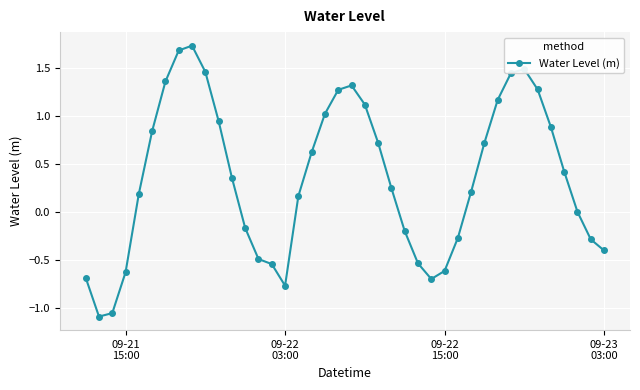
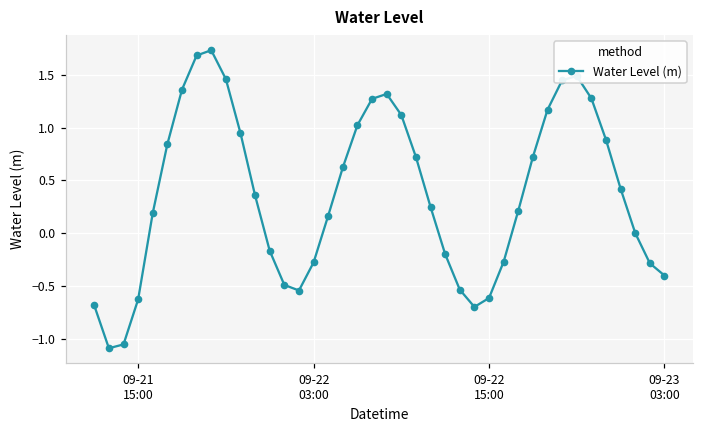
  {
    "09-21 15:00": -0.6,
-   "09-22 03:00": -0.8,
+   "09-22 03:00": -0.3,
    "09-22 15:00": -0.6,
    "09-23 03:00": -0.4
  }
